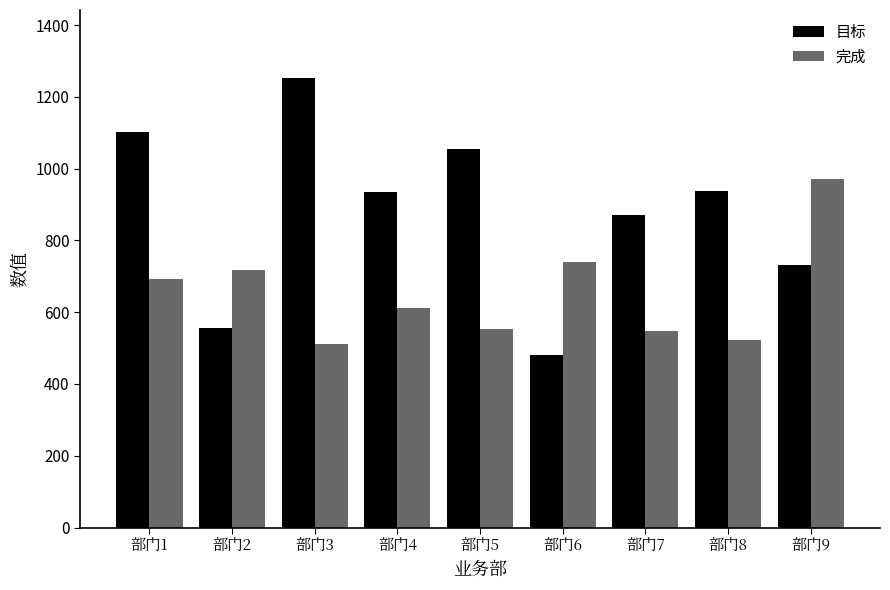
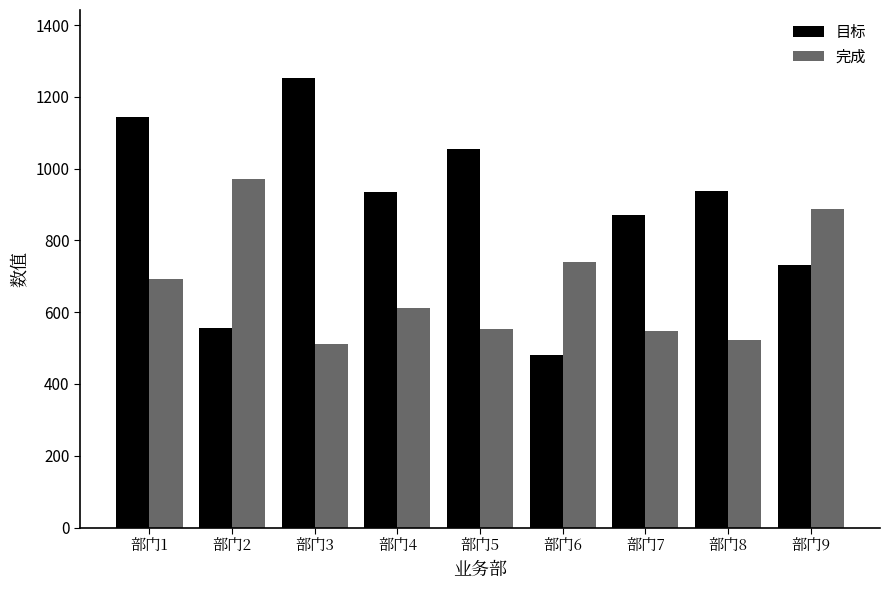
  {
    "目标": {
-     "部门1": 1100,
+     "部门1": 1140,
      "部门2": 560,
      "部门3": 1250,
      "部门4": 940,
      "部门5": 1060,
      "部门6": 480,
      "部门7": 870,
      "部门8": 940,
      "部门9": 730
    },
    "完成": {
      "部门1": 690,
-     "部门2": 720,
+     "部门2": 970,
      "部门3": 510,
      "部门4": 610,
      "部门5": 550,
      "部门6": 740,
      "部门7": 550,
      "部门8": 520,
-     "部门9": 970
+     "部门9": 890
    }
  }
